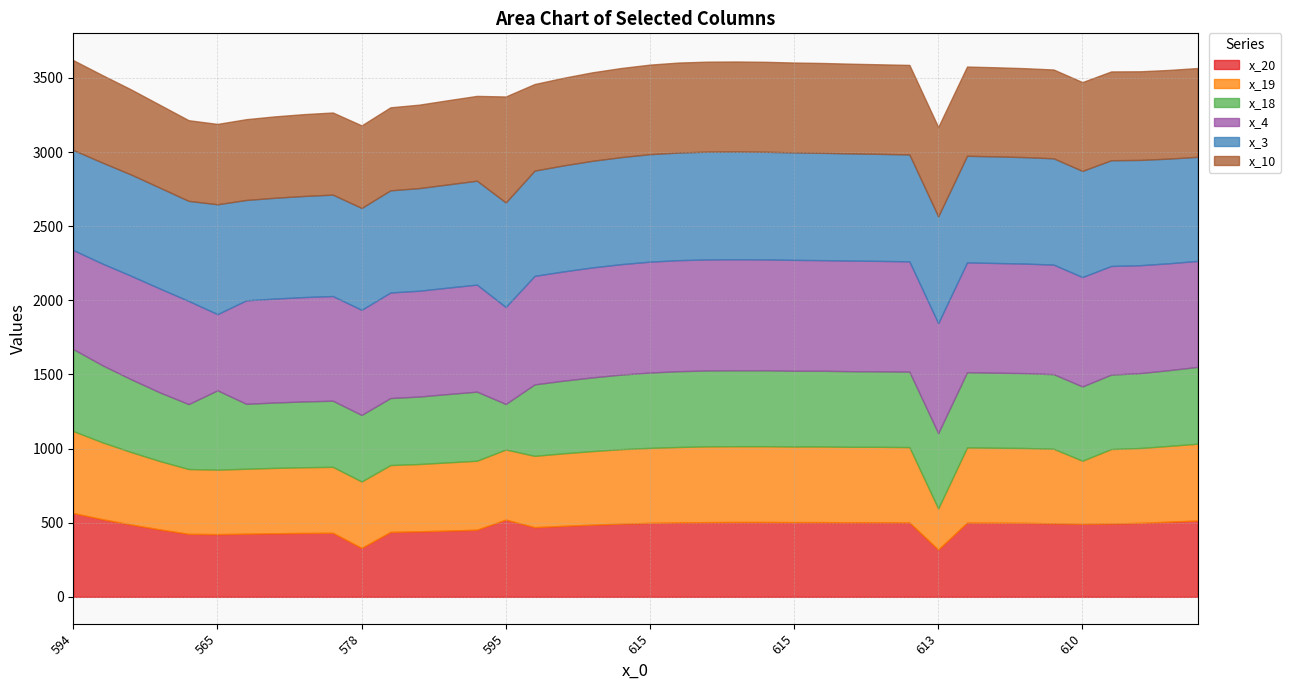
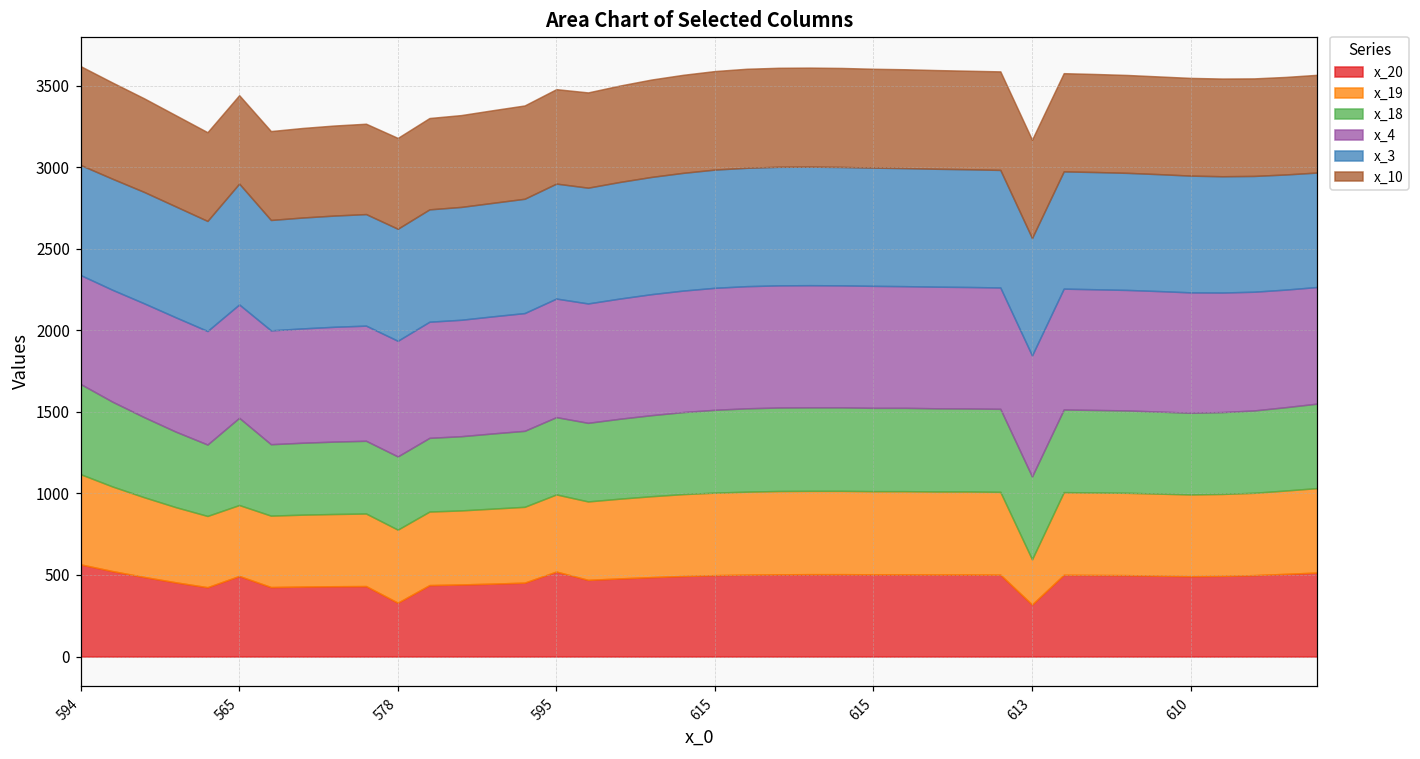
  {
    "x_20": {
      "594": 570,
-     "565": 420,
+     "565": 490,
      "578": 330,
      "595": 520,
      "613": 320,
      "610": 490
    },
    "x_19": {
      "594": 550,
      "565": 440,
      "578": 450,
      "595": 470,
      "613": 280,
-     "610": 430
+     "610": 500
    },
    "x_18": {
      "594": 550,
      "565": 540,
      "578": 450,
-     "595": 310,
+     "595": 470,
      "613": 510,
      "610": 500
    },
    "x_4": {
      "594": 670,
-     "565": 510,
+     "565": 700,
      "578": 710,
-     "595": 650,
+     "595": 730,
      "613": 740,
      "610": 740
    },
    "x_3": {
      "594": 680,
      "565": 740,
      "578": 690,
      "595": 710,
      "613": 720,
      "610": 720
    },
    "x_10": {
      "594": 610,
      "565": 540,
      "578": 560,
-     "595": 720,
+     "595": 580,
      "613": 600,
      "610": 600
    }
  }
